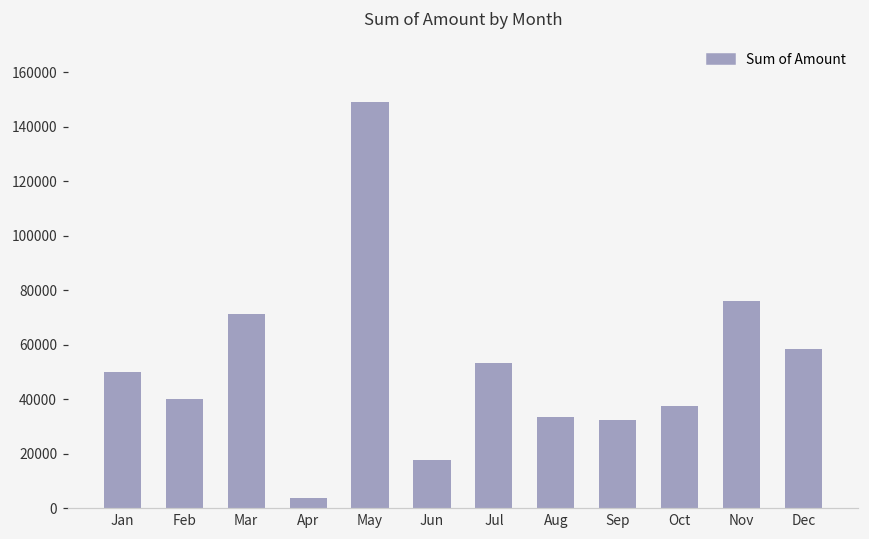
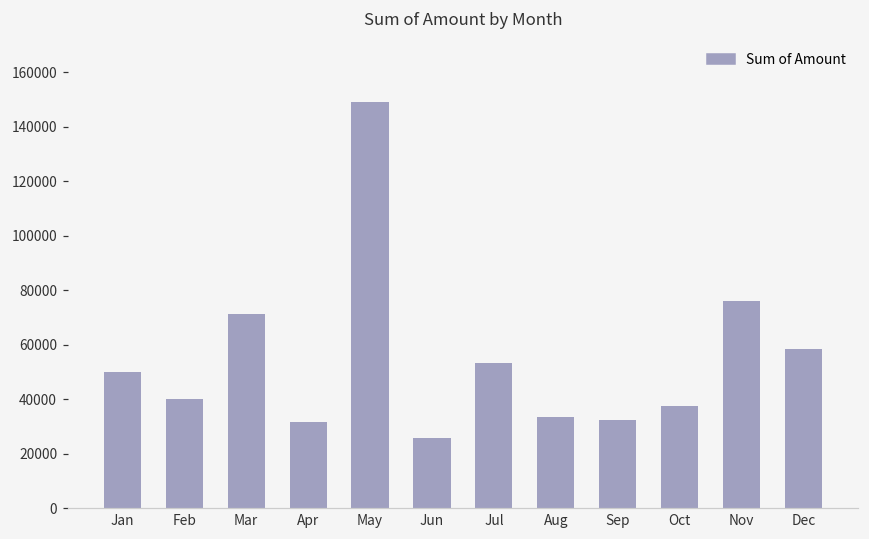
  {
    "Jan": 50000,
    "Feb": 40000,
    "Mar": 71000,
-   "Apr": 4000,
+   "Apr": 32000,
    "May": 149000,
-   "Jun": 18000,
+   "Jun": 26000,
    "Jul": 53000,
    "Aug": 33000,
    "Sep": 32000,
    "Oct": 38000,
    "Nov": 76000,
    "Dec": 58000
  }
